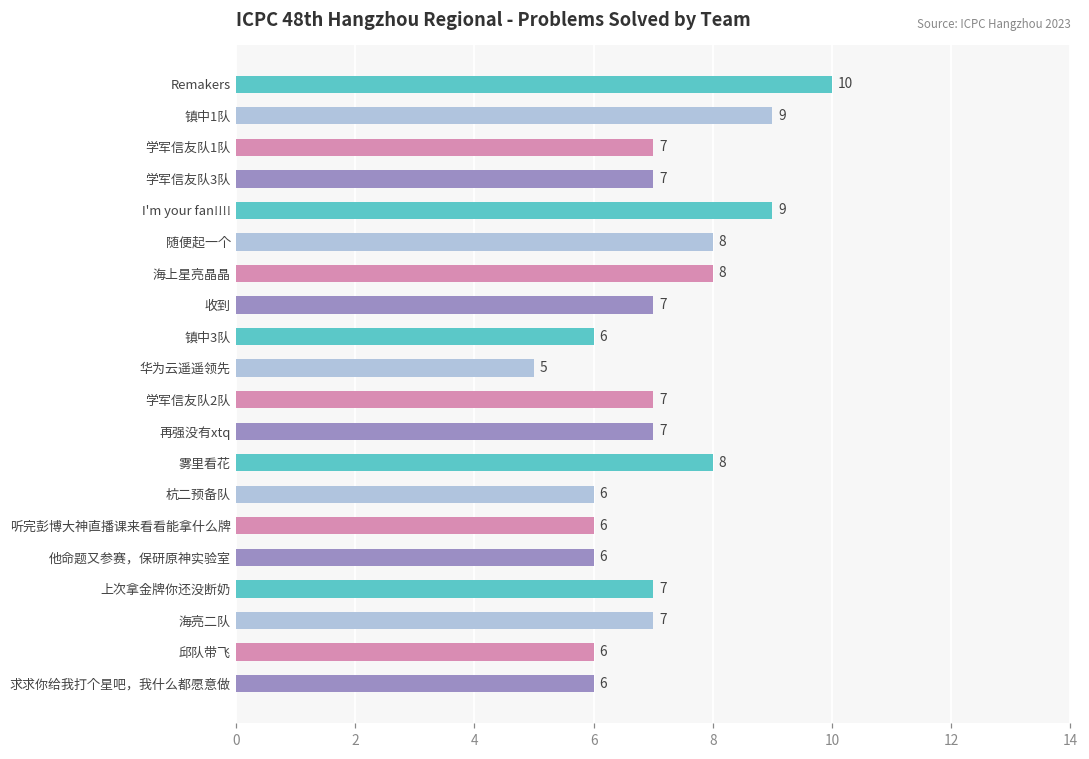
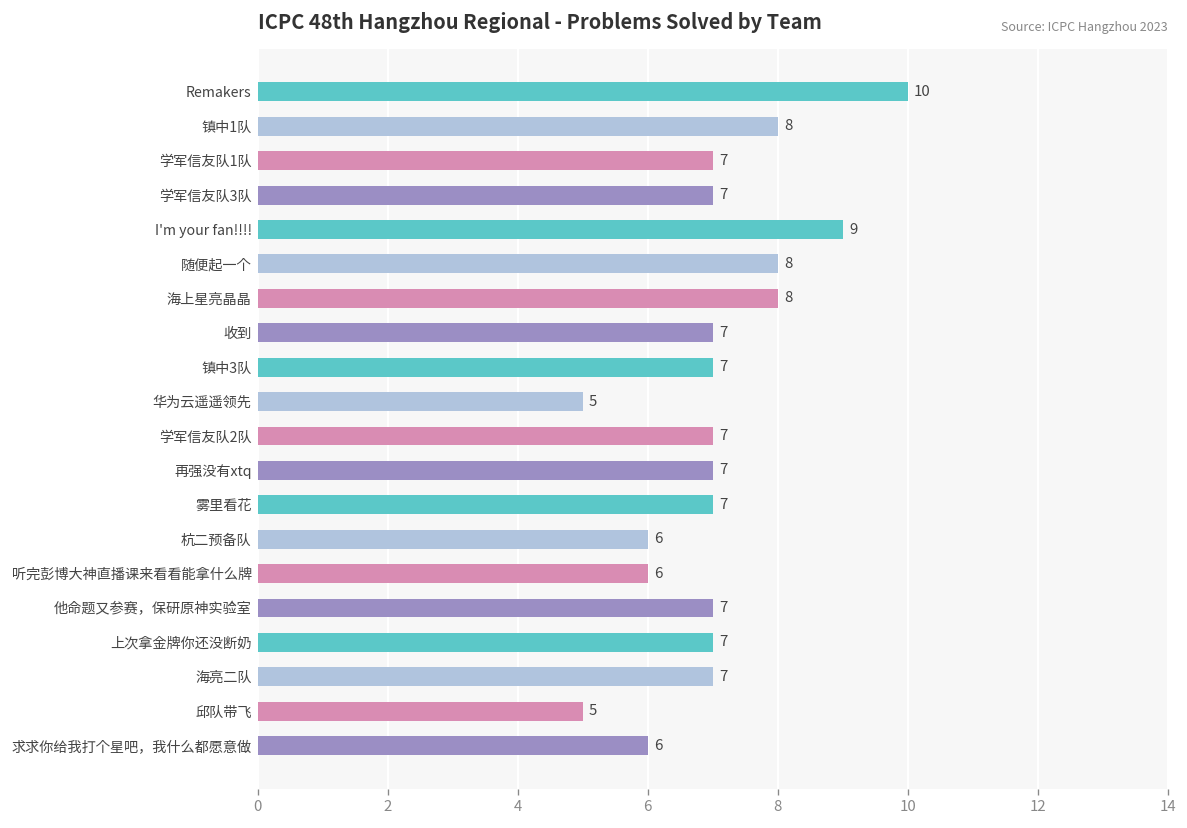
  {
    "Remakers": 10,
-   "镇中1队": 9,
+   "镇中1队": 8,
    "学军信友队1队": 7,
    "学军信友队3队": 7,
    "I'm your fan!!!!": 9,
    "随便起一个": 8,
    "海上星亮晶晶": 8,
    "收到": 7,
-   "镇中3队": 6,
+   "镇中3队": 7,
    "华为云遥遥领先": 5,
    "学军信友队2队": 7,
    "再强没有xtq": 7,
-   "雾里看花": 8,
+   "雾里看花": 7,
    "杭二预备队": 6,
    "听完彭博大神直播课来看看能拿什么牌": 6,
-   "他命题又参赛，保研原神实验室": 6,
+   "他命题又参赛，保研原神实验室": 7,
    "上次拿金牌你还没断奶": 7,
    "海亮二队": 7,
-   "邱队带飞": 6,
+   "邱队带飞": 5,
    "求求你给我打个星吧，我什么都愿意做": 6
  }
